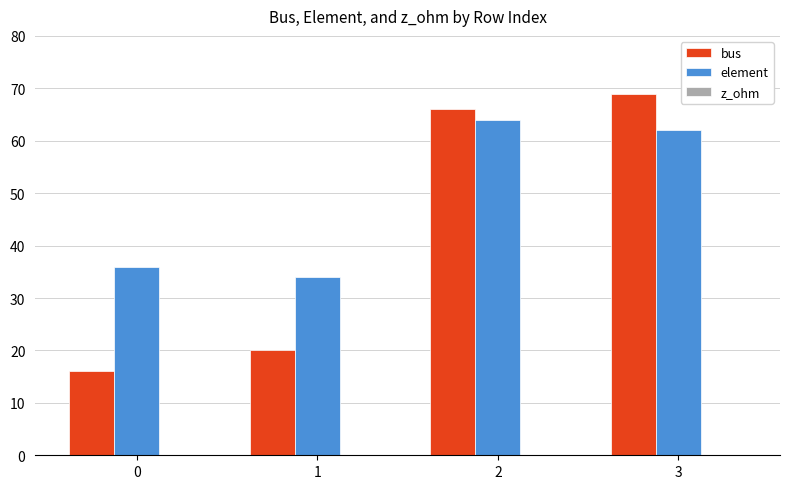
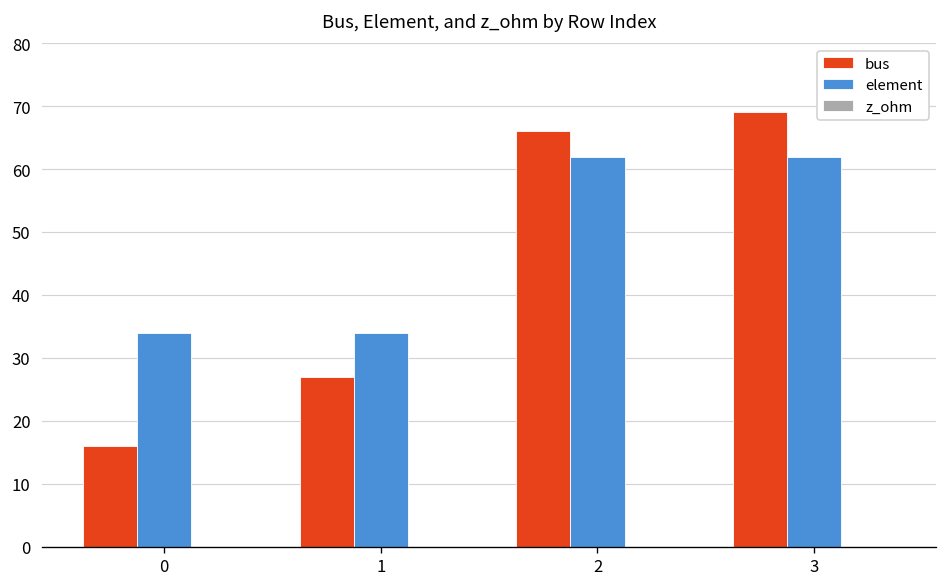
  {
    "bus": {
      "0": 16,
-     "1": 20,
+     "1": 27,
      "2": 66,
      "3": 69
    },
    "element": {
-     "0": 36,
+     "0": 34,
      "1": 34,
-     "2": 64,
+     "2": 62,
      "3": 62
    },
    "z_ohm": {
      "0": 0,
      "1": 0,
      "2": 0,
      "3": 0
    }
  }
